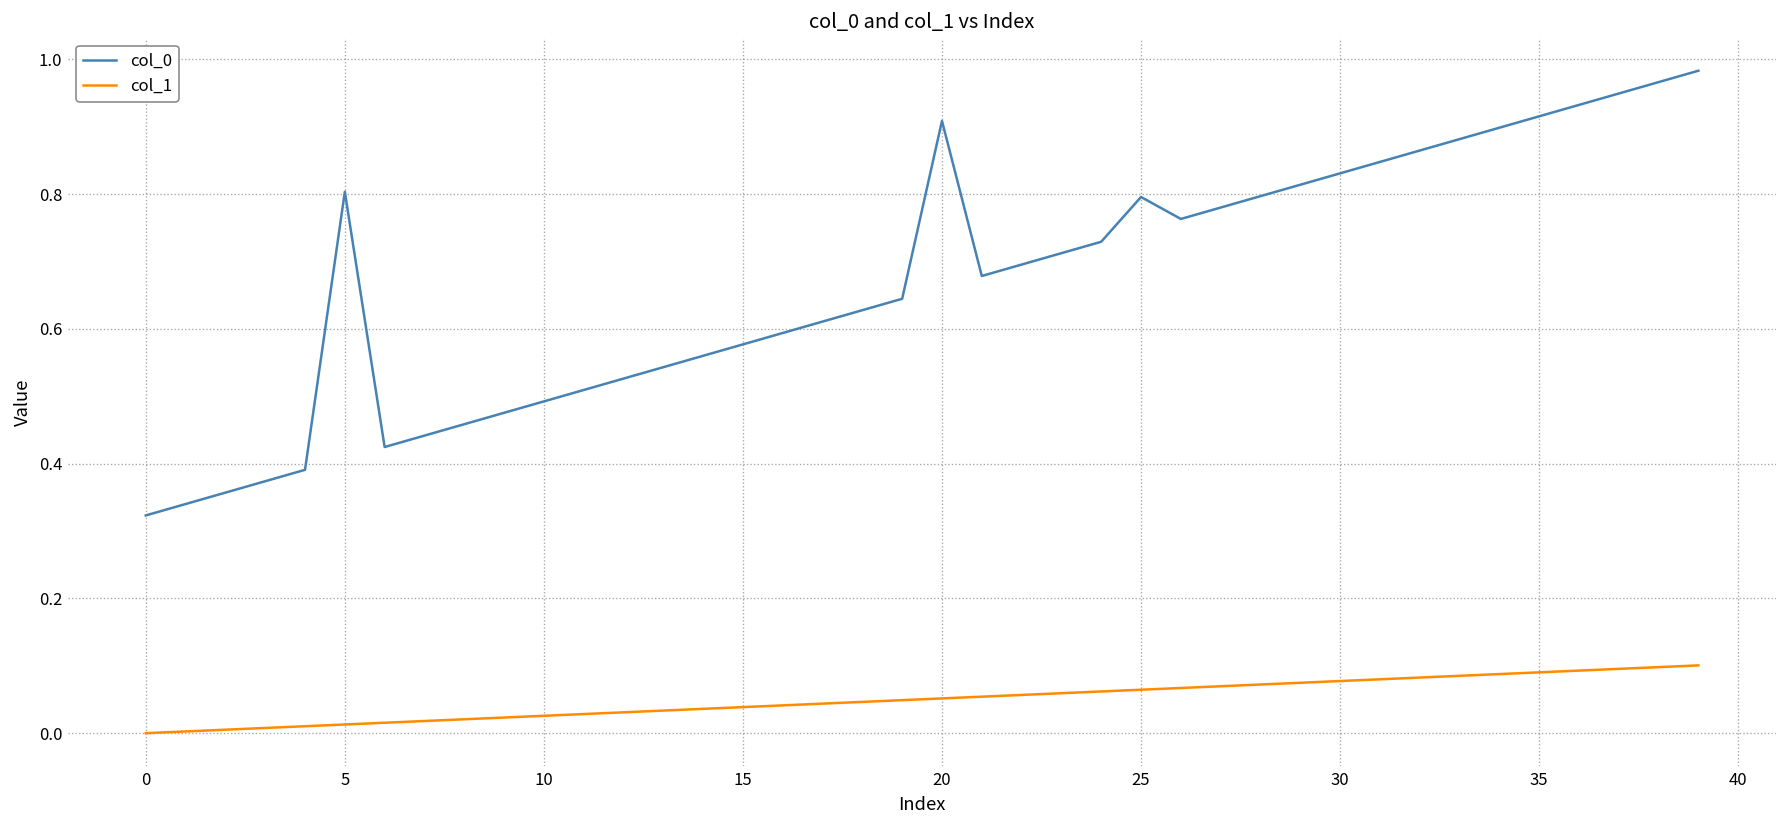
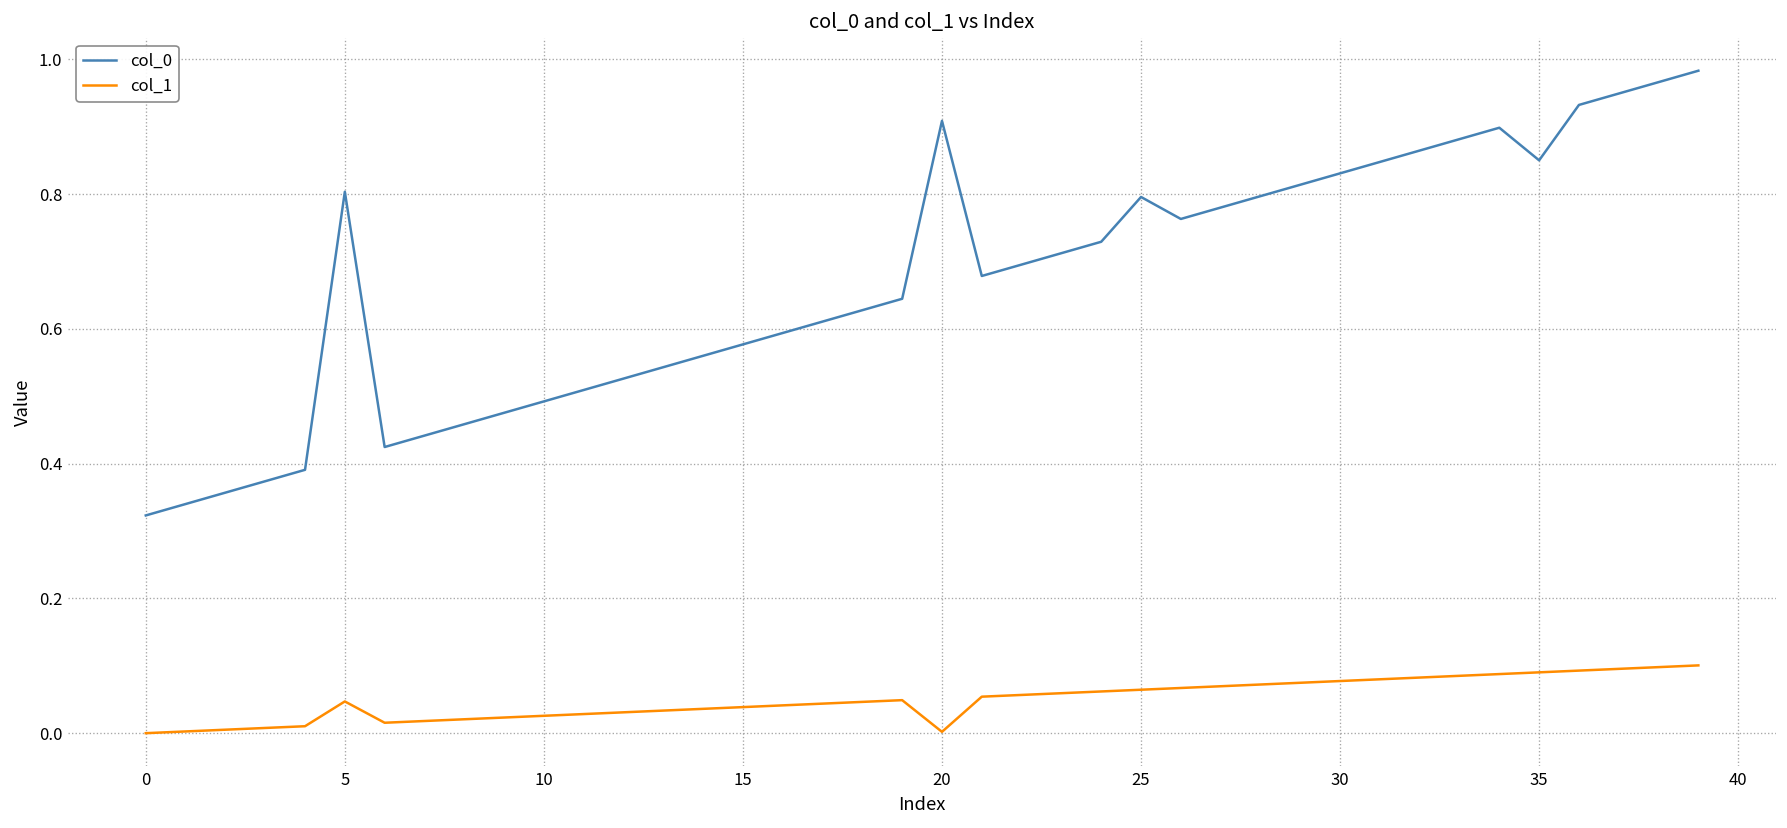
  {
    "col_0": {
      "0": 0.32,
      "5": 0.80,
      "10": 0.49,
      "15": 0.58,
      "20": 0.91,
      "25": 0.80,
      "30": 0.83,
-     "35": 0.92
+     "35": 0.85
    },
    "col_1": {
      "0": 0.00,
-     "5": 0.01,
+     "5": 0.05,
      "10": 0.03,
      "15": 0.04,
-     "20": 0.05,
+     "20": 0.00,
      "25": 0.06,
      "30": 0.08,
      "35": 0.09
    }
  }
